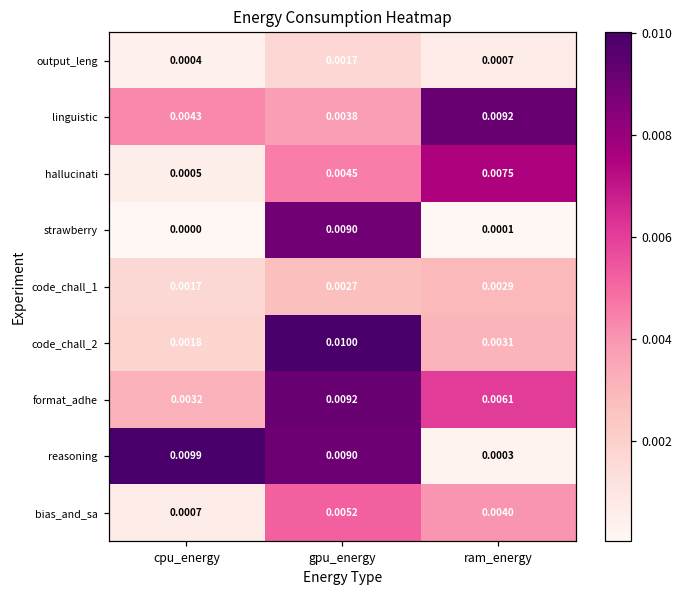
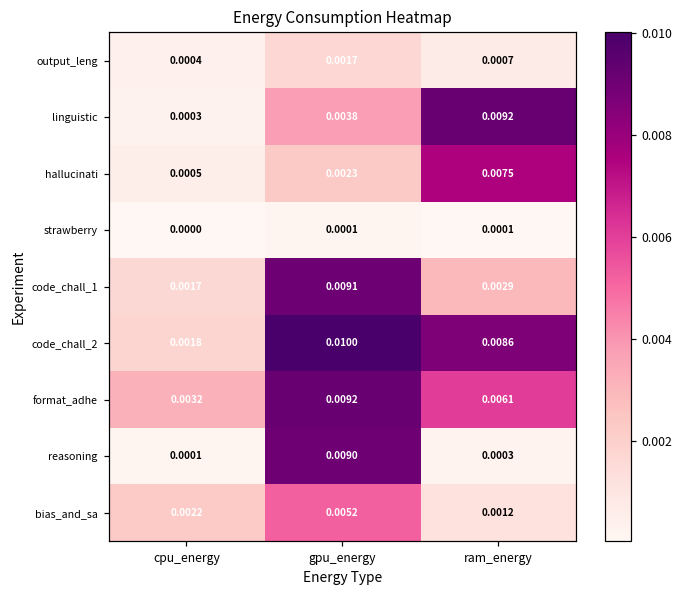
  {
    "output_leng": {
      "cpu_energy": 0.0004,
      "ram_energy": 0.0007
    },
    "linguistic": {
-     "cpu_energy": 0.0043,
+     "cpu_energy": 0.0003,
      "gpu_energy": 0.0038,
      "ram_energy": 0.0092
    },
    "hallucinati": {
      "cpu_energy": 0.0005,
-     "gpu_energy": 0.0045,
+     "gpu_energy": 0.0023,
      "ram_energy": 0.0075
    },
    "strawberry": {
      "cpu_energy": 0.0000,
-     "gpu_energy": 0.0090,
+     "gpu_energy": 0.0001,
      "ram_energy": 0.0001
    },
    "code_chall_1": {
-     "gpu_energy": 0.0027,
+     "gpu_energy": 0.0091,
      "ram_energy": 0.0029
    },
    "code_chall_2": {
      "gpu_energy": 0.0100,
-     "ram_energy": 0.0031
+     "ram_energy": 0.0086
    },
    "format_adhe": {
      "cpu_energy": 0.0032,
      "gpu_energy": 0.0092,
      "ram_energy": 0.0061
    },
    "reasoning": {
-     "cpu_energy": 0.0099,
+     "cpu_energy": 0.0001,
      "gpu_energy": 0.0090,
      "ram_energy": 0.0003
    },
    "bias_and_sa": {
-     "cpu_energy": 0.0007,
+     "cpu_energy": 0.0022,
      "gpu_energy": 0.0052,
-     "ram_energy": 0.0040
+     "ram_energy": 0.0012
    }
  }
